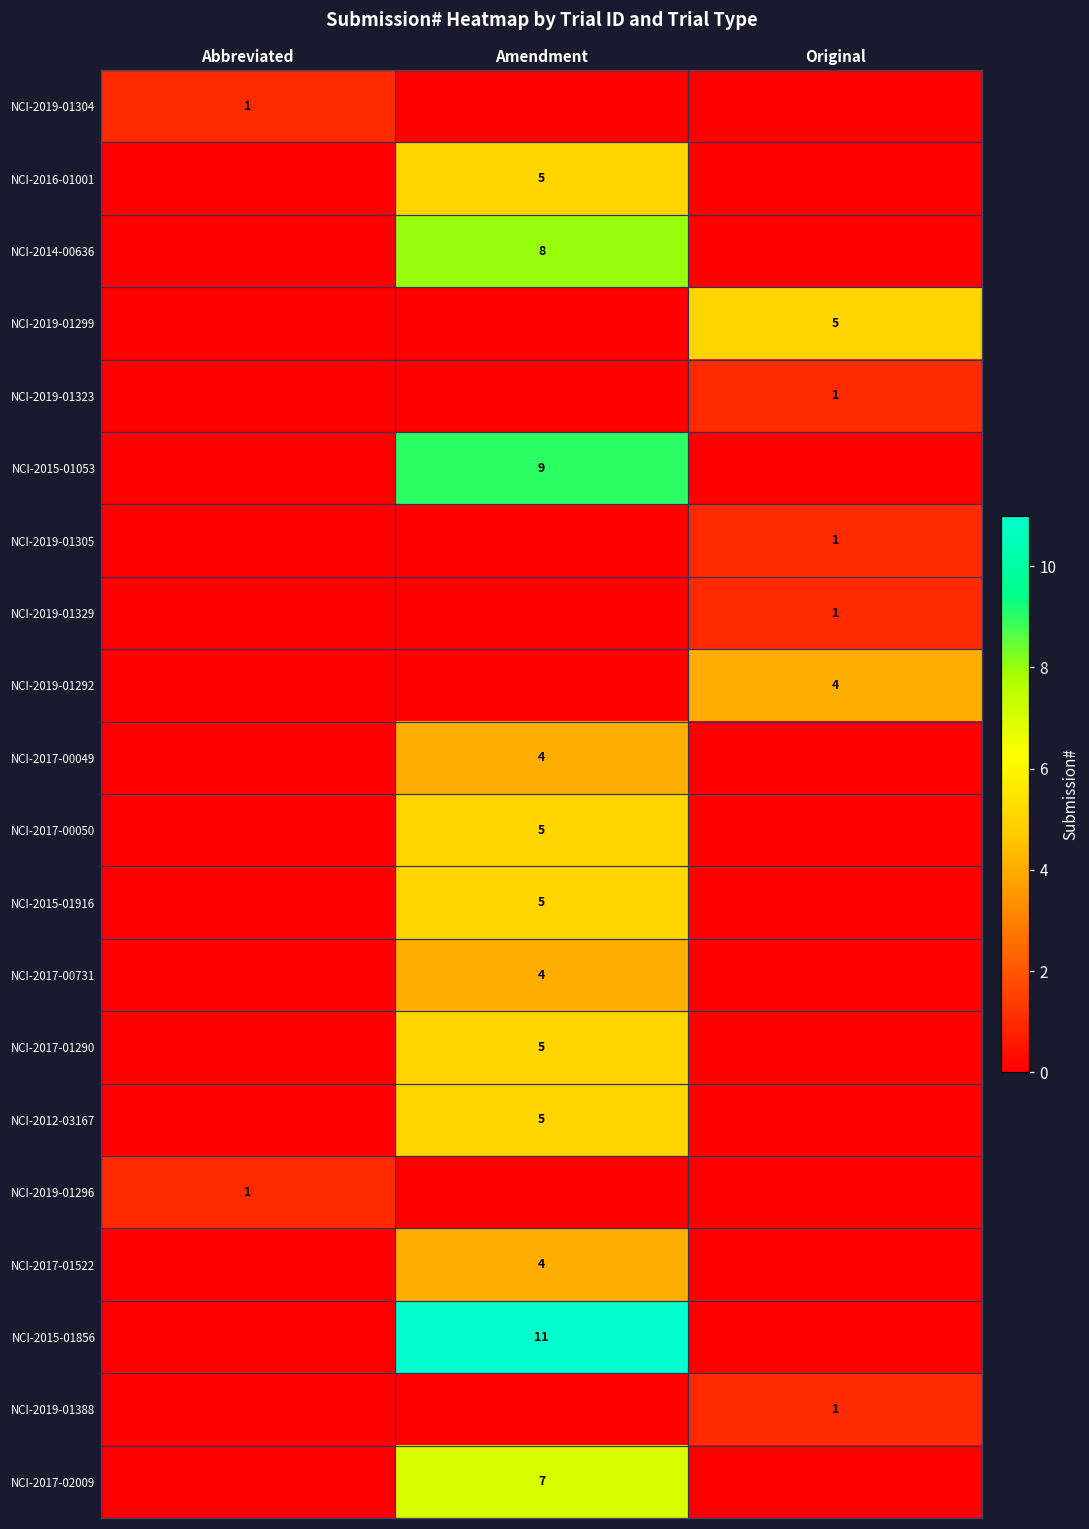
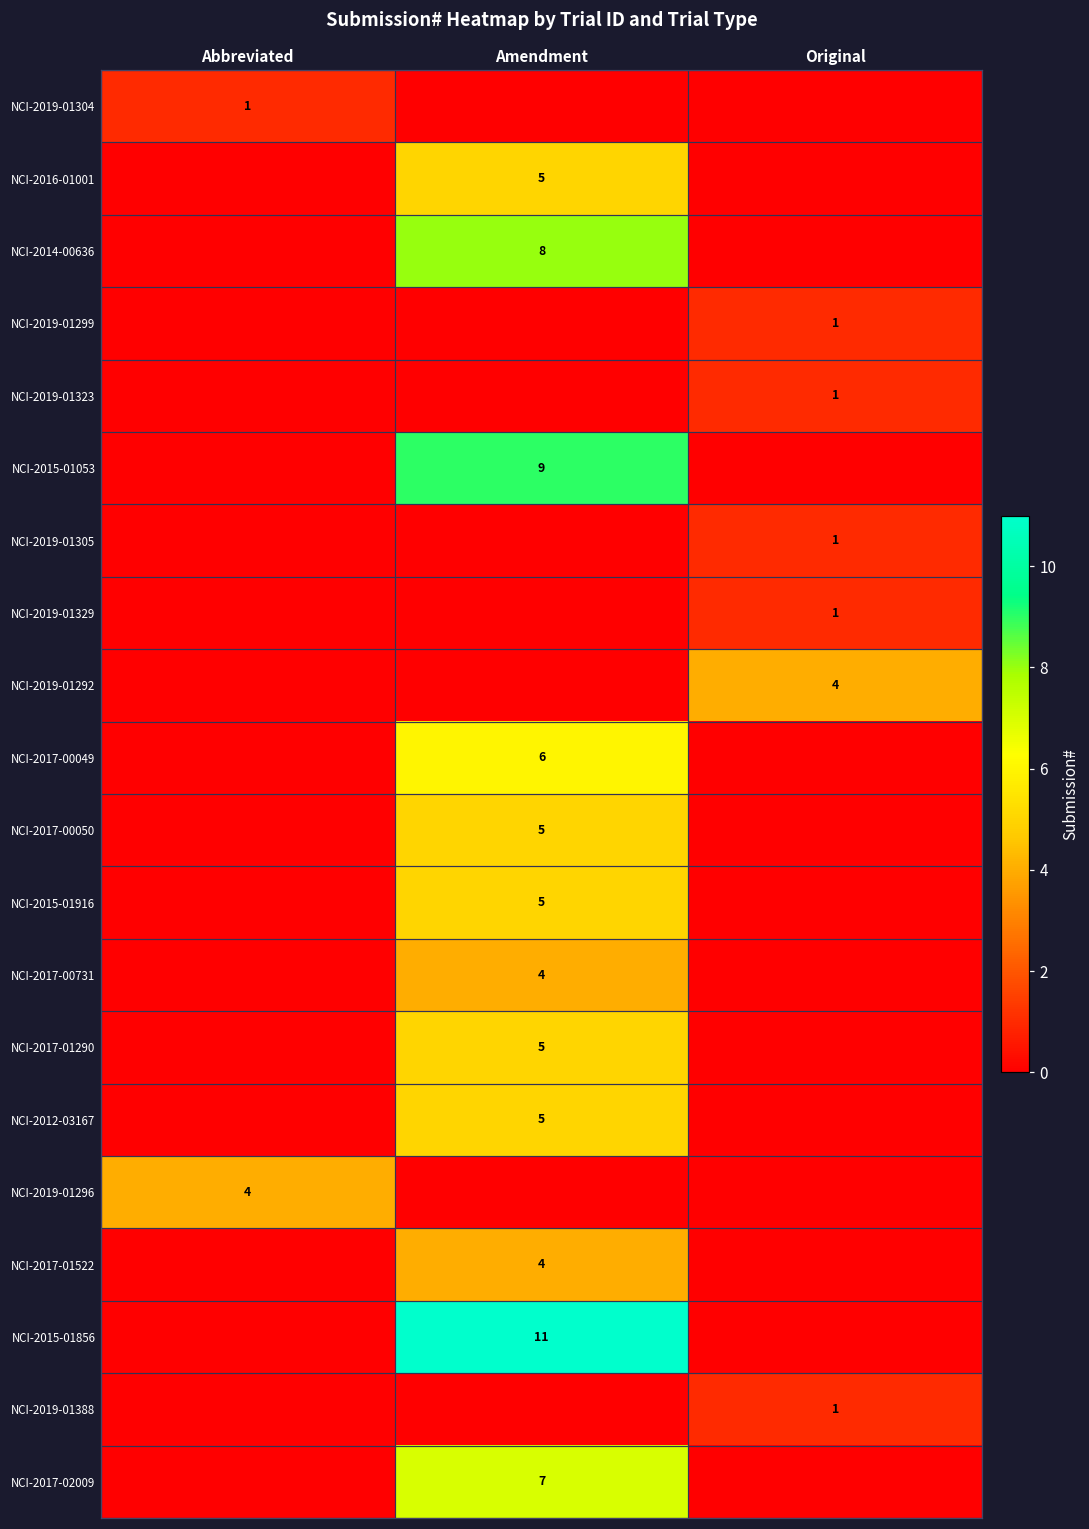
  {
    "NCI-2019-01304": {
      "Abbreviated": 1
    },
    "NCI-2016-01001": {
      "Amendment": 5
    },
    "NCI-2014-00636": {
      "Amendment": 8
    },
    "NCI-2019-01299": {
-     "Original": 5
+     "Original": 1
    },
    "NCI-2019-01323": {
      "Original": 1
    },
    "NCI-2015-01053": {
      "Amendment": 9
    },
    "NCI-2019-01305": {
      "Original": 1
    },
    "NCI-2019-01329": {
      "Original": 1
    },
    "NCI-2019-01292": {
      "Original": 4
    },
    "NCI-2017-00049": {
-     "Amendment": 4
+     "Amendment": 6
    },
    "NCI-2017-00050": {
      "Amendment": 5
    },
    "NCI-2015-01916": {
      "Amendment": 5
    },
    "NCI-2017-00731": {
      "Amendment": 4
    },
    "NCI-2017-01290": {
      "Amendment": 5
    },
    "NCI-2012-03167": {
      "Amendment": 5
    },
    "NCI-2019-01296": {
-     "Abbreviated": 1
+     "Abbreviated": 4
    },
    "NCI-2017-01522": {
      "Amendment": 4
    },
    "NCI-2015-01856": {
      "Amendment": 11
    },
    "NCI-2019-01388": {
      "Original": 1
    },
    "NCI-2017-02009": {
      "Amendment": 7
    }
  }
